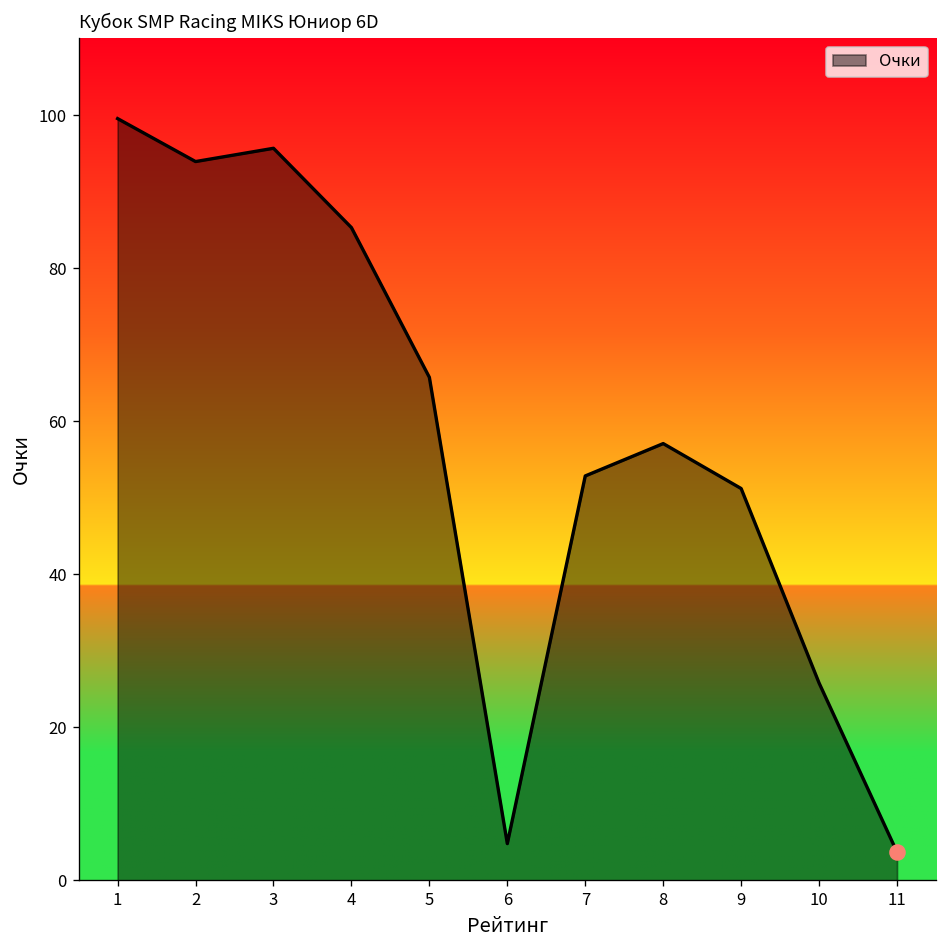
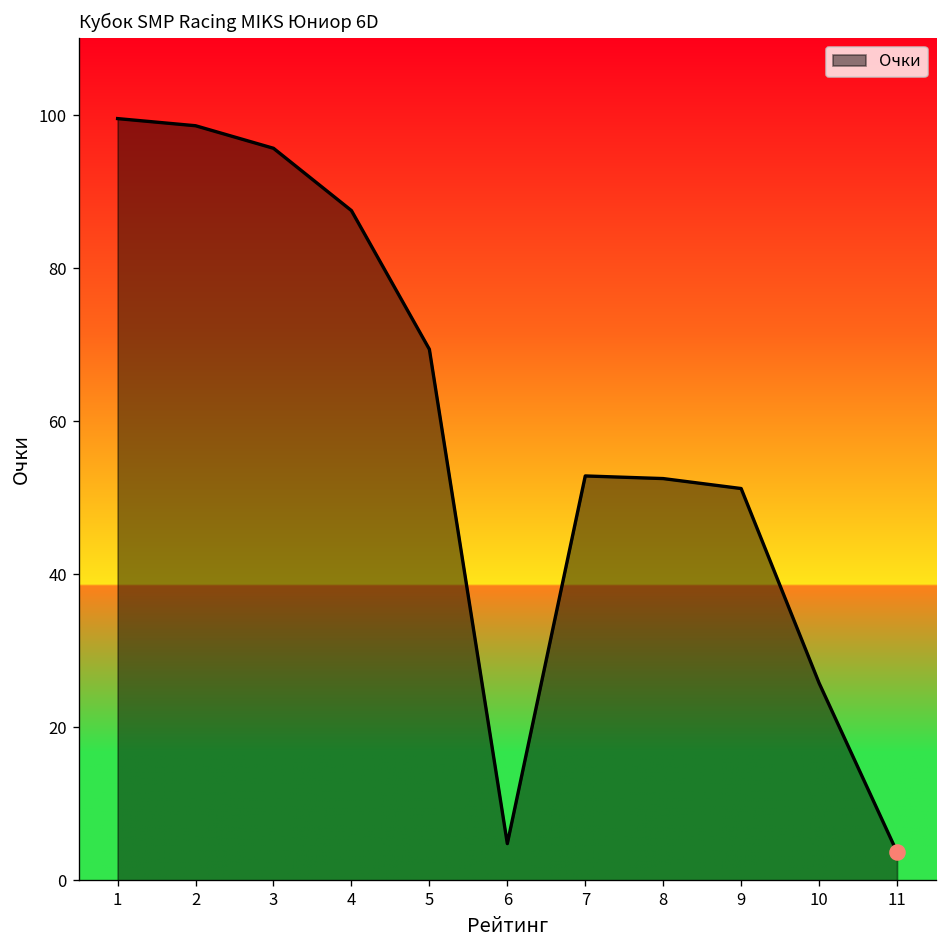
  {
    "Очки": {
      "1": 100,
-     "2": 94,
+     "2": 99,
      "3": 96,
-     "4": 85,
-     "5": 66,
+     "4": 88,
+     "5": 69,
      "6": 5,
      "7": 53,
-     "8": 57,
+     "8": 53,
      "9": 51,
      "10": 26
    }
  }
